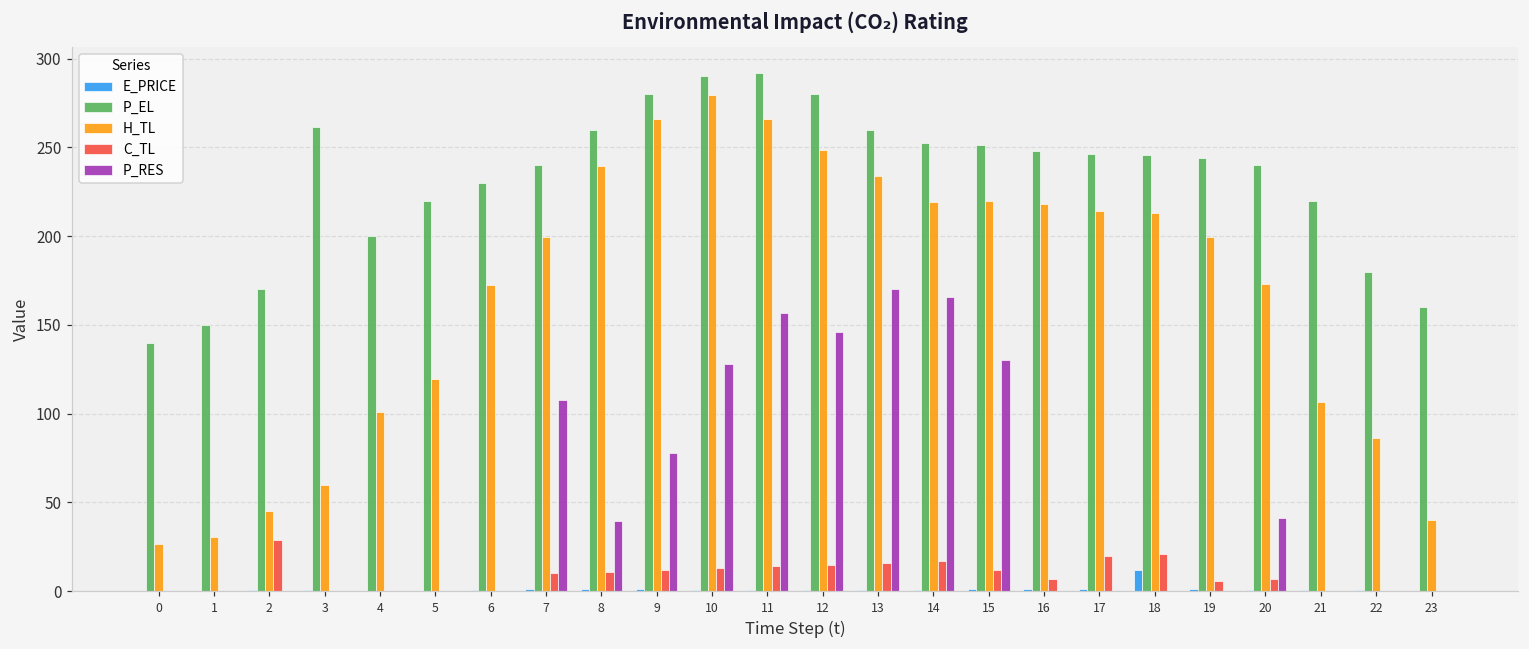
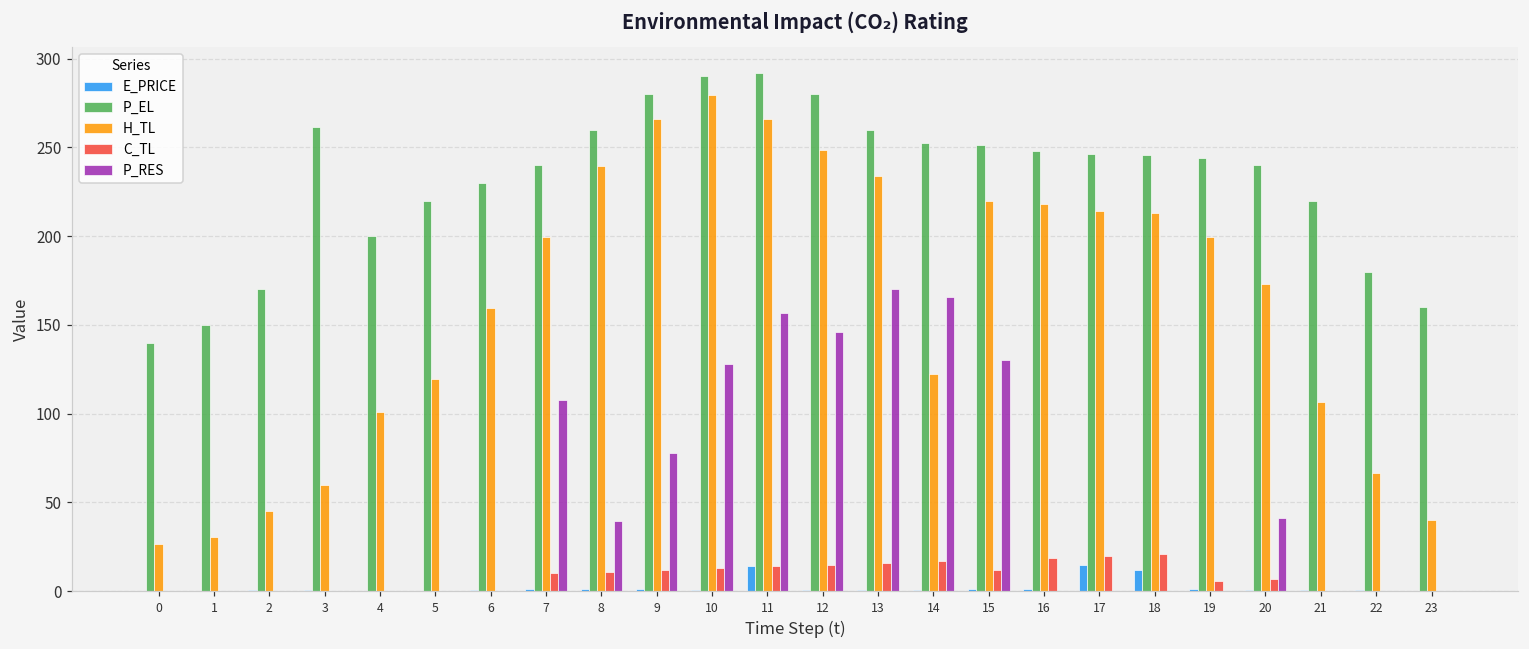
  {
    "E_PRICE": {
-     "11": 1,
-     "17": 1,
+     "11": 14,
+     "17": 15,
      "18": 12
    },
    "P_EL": {
      "0": 140,
      "1": 150,
      "2": 170,
      "3": 261,
      "4": 200,
      "5": 220,
      "6": 230,
      "7": 240,
      "8": 260,
      "9": 280,
      "10": 290,
      "11": 292,
      "12": 280,
      "13": 260,
      "14": 252,
      "15": 251,
      "16": 248,
      "17": 246,
      "18": 246,
      "19": 244,
      "20": 240,
      "21": 220,
      "22": 180,
      "23": 160
    },
    "H_TL": {
      "0": 27,
      "1": 31,
      "2": 45,
      "3": 60,
      "4": 101,
      "5": 120,
-     "6": 172,
+     "6": 160,
      "7": 200,
      "8": 239,
      "9": 266,
      "10": 279,
      "11": 266,
      "12": 249,
      "13": 234,
-     "14": 219,
+     "14": 122,
      "15": 219,
      "16": 218,
      "17": 214,
      "18": 213,
      "19": 200,
      "20": 173,
      "21": 106,
-     "22": 86,
+     "22": 66,
      "23": 40
    },
    "C_TL": {
      "0": 0,
      "1": 0,
-     "2": 29,
+     "2": 0,
      "3": 0,
      "4": 0,
      "5": 0,
      "6": 0,
      "7": 10,
      "8": 11,
      "9": 12,
      "10": 13,
      "11": 14,
      "12": 15,
      "13": 16,
      "14": 17,
      "15": 12,
-     "16": 7,
+     "16": 19,
      "17": 20,
      "18": 21,
      "19": 6,
      "20": 7,
      "21": 0,
      "22": 0,
      "23": 0
    },
    "P_RES": {
      "0": 0,
      "1": 0,
      "2": 0,
      "3": 0,
      "4": 0,
      "5": 0,
      "6": 0,
      "7": 108,
      "8": 39,
      "9": 78,
      "10": 128,
      "11": 157,
      "12": 146,
      "13": 170,
      "14": 165,
      "15": 130,
      "16": 0,
      "17": 0,
      "18": 0,
      "19": 0,
      "20": 41,
      "21": 0,
      "22": 0,
      "23": 0
    }
  }
